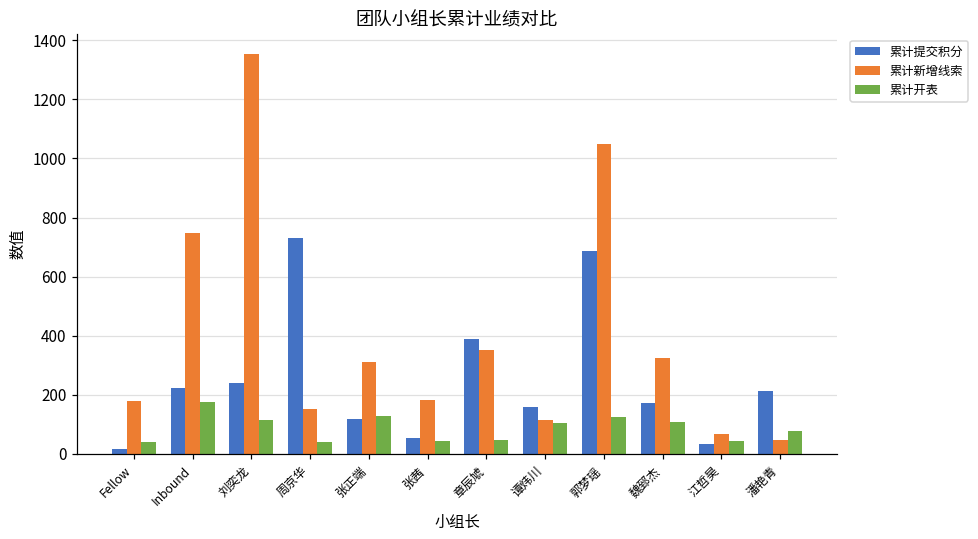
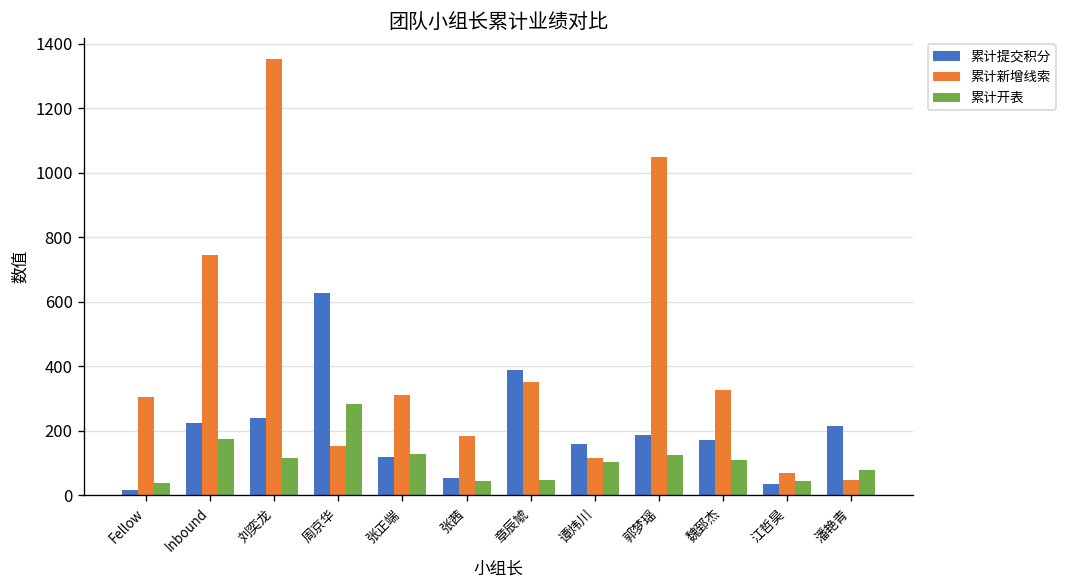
  {
    "累计提交积分": {
      "Fellow": 20,
      "Inbound": 220,
      "刘奕龙": 240,
-     "周京华": 730,
+     "周京华": 630,
      "张正端": 120,
      "张茜": 50,
      "章辰虓": 390,
      "谭炜川": 160,
-     "郭梦瑶": 690,
+     "郭梦瑶": 190,
      "魏郅杰": 170,
      "江哲昊": 30,
      "潘艳青": 210
    },
    "累计新增线索": {
-     "Fellow": 180,
+     "Fellow": 300,
      "Inbound": 750,
      "刘奕龙": 1350,
      "周京华": 150,
      "张正端": 310,
      "张茜": 180,
      "章辰虓": 350,
      "谭炜川": 120,
      "郭梦瑶": 1050,
      "魏郅杰": 330,
      "江哲昊": 70,
      "潘艳青": 50
    },
    "累计开表": {
      "Fellow": 40,
      "Inbound": 180,
      "刘奕龙": 120,
-     "周京华": 40,
+     "周京华": 280,
      "张正端": 130,
      "张茜": 50,
      "章辰虓": 50,
      "谭炜川": 100,
      "郭梦瑶": 130,
      "魏郅杰": 110,
      "江哲昊": 40,
      "潘艳青": 80
    }
  }
